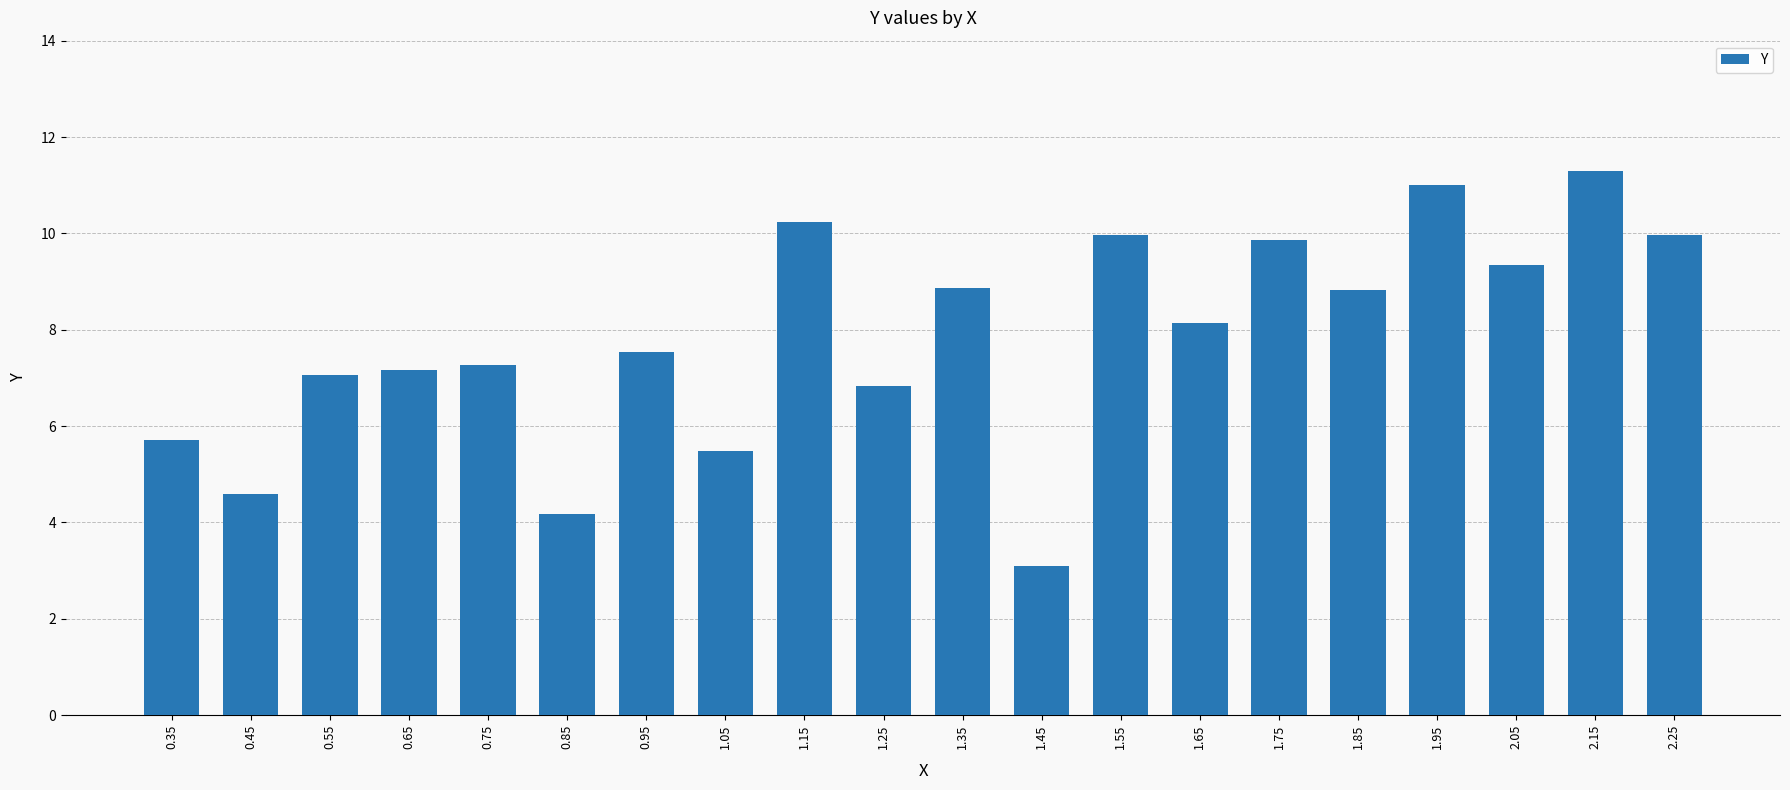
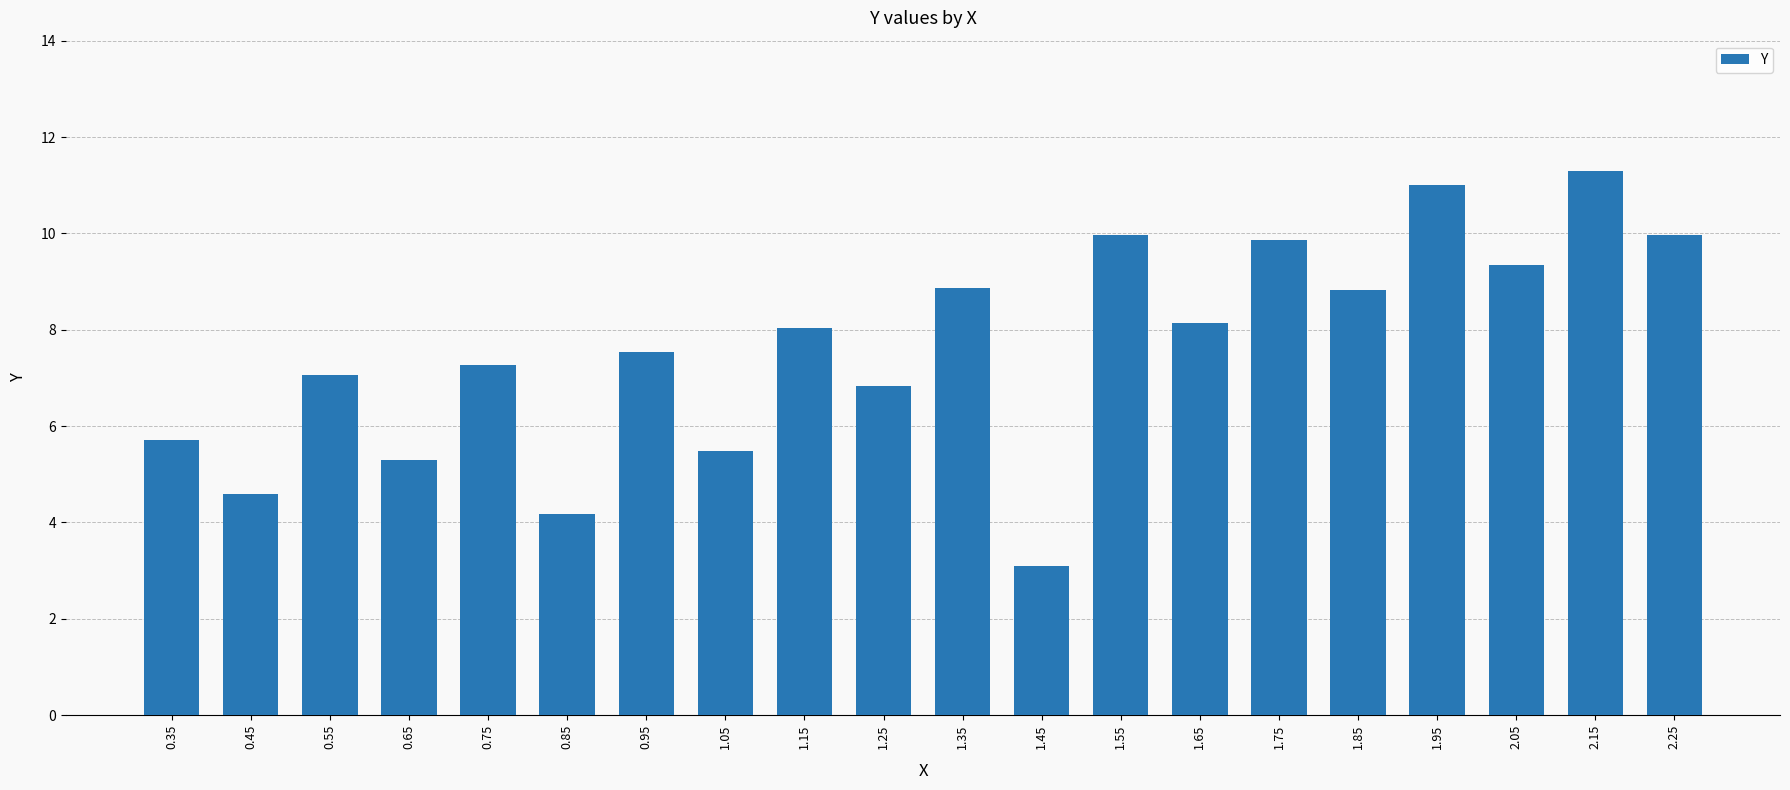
  {
    "0.35": 5.7,
    "0.45": 4.6,
    "0.55": 7.1,
-   "0.65": 7.2,
+   "0.65": 5.3,
    "0.75": 7.3,
    "0.85": 4.2,
    "0.95": 7.5,
    "1.05": 5.5,
-   "1.15": 10.2,
+   "1.15": 8.0,
    "1.25": 6.8,
    "1.35": 8.9,
    "1.45": 3.1,
    "1.55": 10.0,
    "1.65": 8.1,
    "1.75": 9.9,
    "1.85": 8.8,
    "1.95": 11.0,
    "2.05": 9.4,
    "2.15": 11.3,
    "2.25": 10.0
  }
